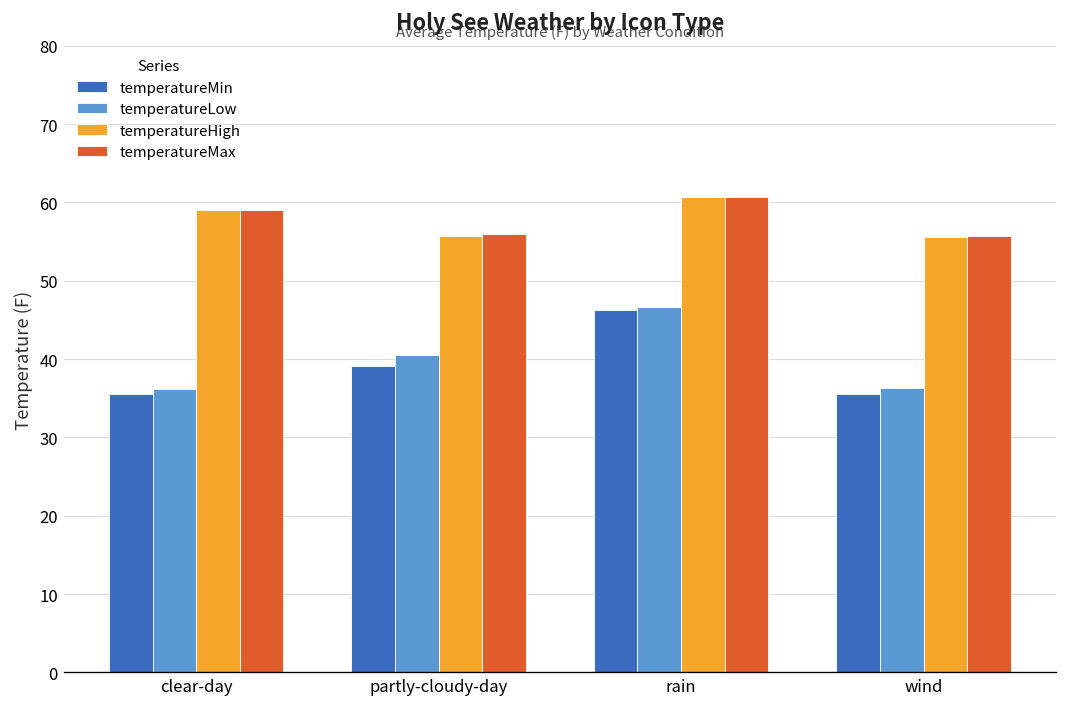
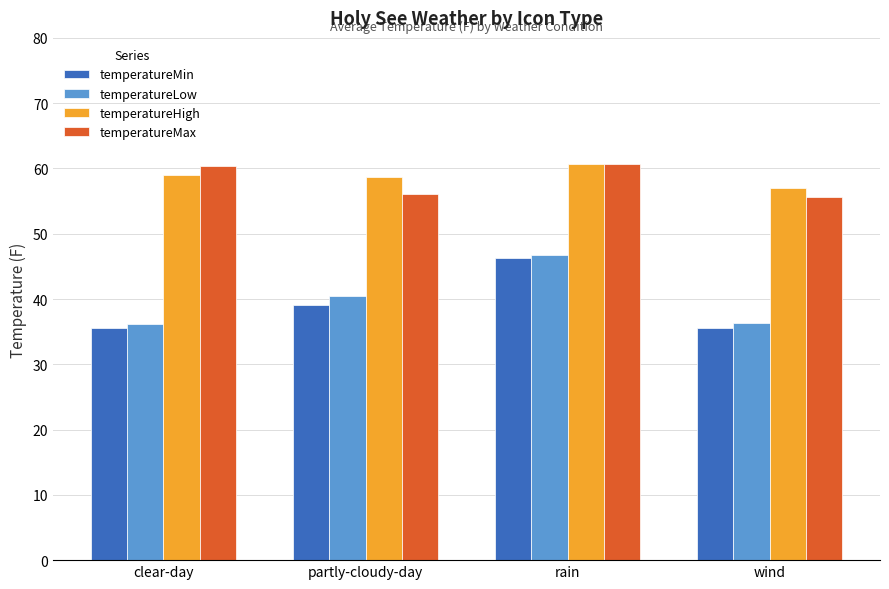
  {
    "temperatureHigh": {
      "clear-day": 59,
-     "partly-cloudy-day": 56,
+     "partly-cloudy-day": 59,
      "rain": 61,
-     "wind": 56
+     "wind": 57
    },
    "temperatureMax": {
-     "clear-day": 59,
+     "clear-day": 60,
      "partly-cloudy-day": 56,
      "rain": 61,
      "wind": 56
    }
  }
